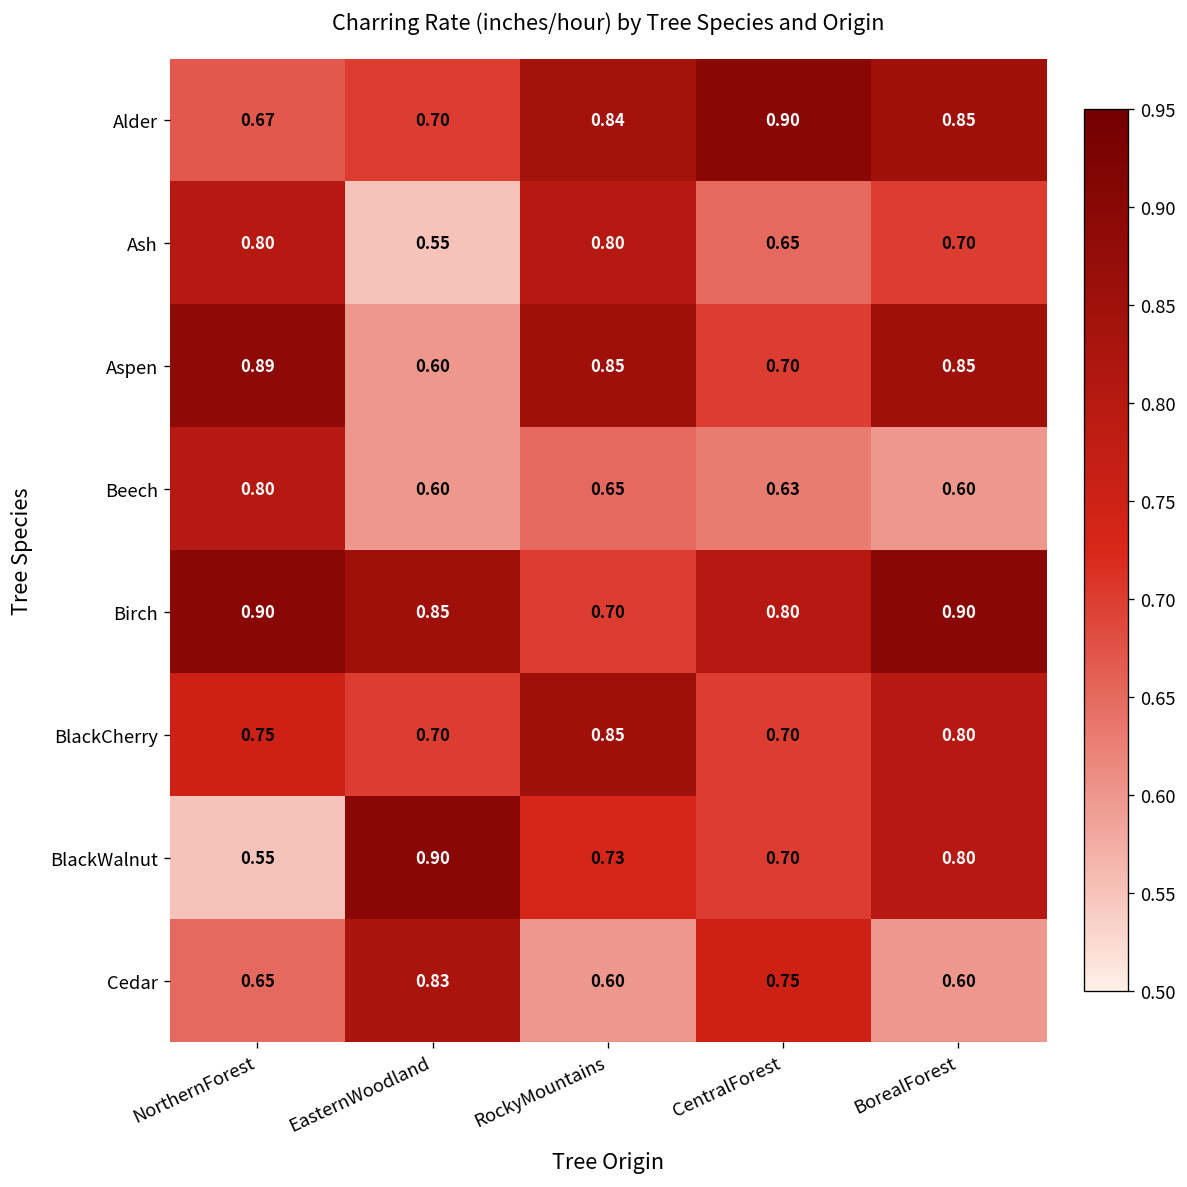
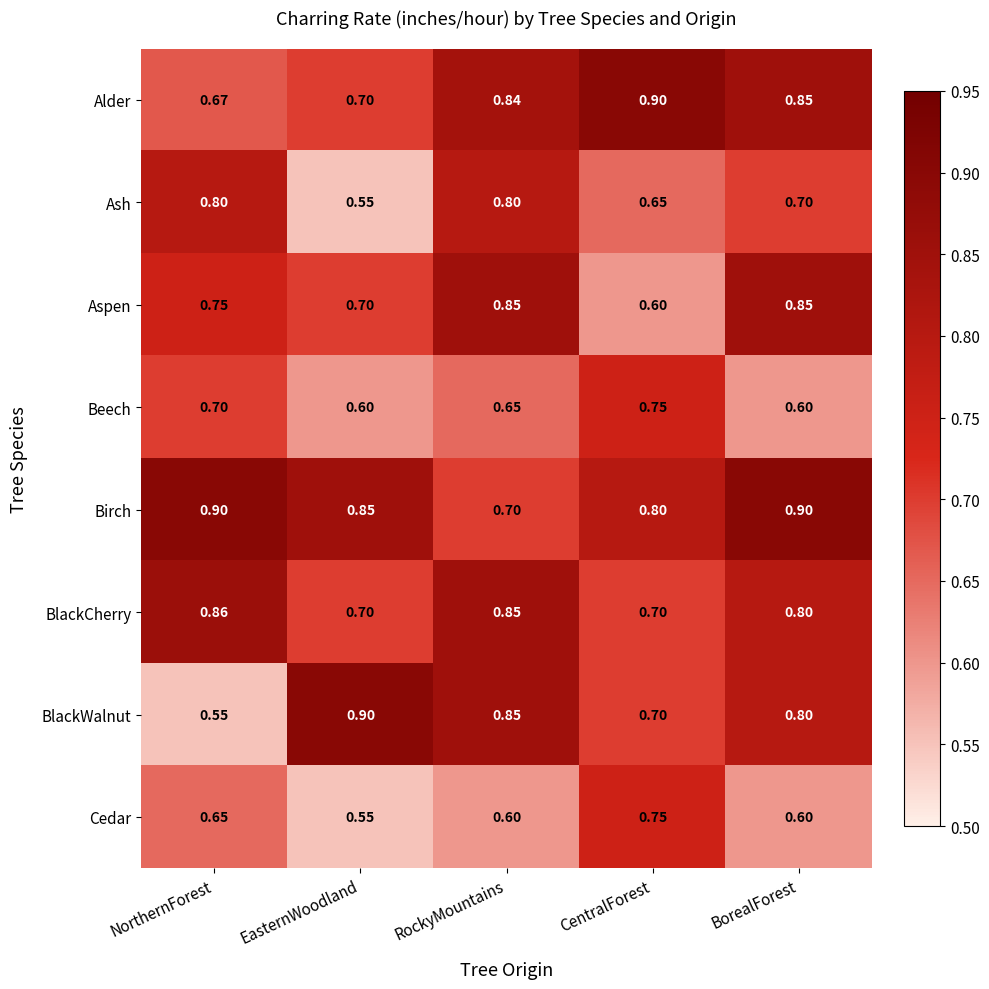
  {
    "Alder": {
      "NorthernForest": 0.67,
      "EasternWoodland": 0.70,
      "RockyMountains": 0.84,
      "CentralForest": 0.90,
      "BorealForest": 0.85
    },
    "Ash": {
      "NorthernForest": 0.80,
      "EasternWoodland": 0.55,
      "RockyMountains": 0.80,
      "CentralForest": 0.65,
      "BorealForest": 0.70
    },
    "Aspen": {
-     "NorthernForest": 0.89,
-     "EasternWoodland": 0.60,
+     "NorthernForest": 0.75,
+     "EasternWoodland": 0.70,
      "RockyMountains": 0.85,
-     "CentralForest": 0.70,
+     "CentralForest": 0.60,
      "BorealForest": 0.85
    },
    "Beech": {
-     "NorthernForest": 0.80,
+     "NorthernForest": 0.70,
      "EasternWoodland": 0.60,
      "RockyMountains": 0.65,
-     "CentralForest": 0.63,
+     "CentralForest": 0.75,
      "BorealForest": 0.60
    },
    "Birch": {
      "NorthernForest": 0.90,
      "EasternWoodland": 0.85,
      "RockyMountains": 0.70,
      "CentralForest": 0.80,
      "BorealForest": 0.90
    },
    "BlackCherry": {
-     "NorthernForest": 0.75,
+     "NorthernForest": 0.86,
      "EasternWoodland": 0.70,
      "RockyMountains": 0.85,
      "CentralForest": 0.70,
      "BorealForest": 0.80
    },
    "BlackWalnut": {
      "NorthernForest": 0.55,
      "EasternWoodland": 0.90,
-     "RockyMountains": 0.73,
+     "RockyMountains": 0.85,
      "CentralForest": 0.70,
      "BorealForest": 0.80
    },
    "Cedar": {
      "NorthernForest": 0.65,
-     "EasternWoodland": 0.83,
+     "EasternWoodland": 0.55,
      "RockyMountains": 0.60,
      "CentralForest": 0.75,
      "BorealForest": 0.60
    }
  }
